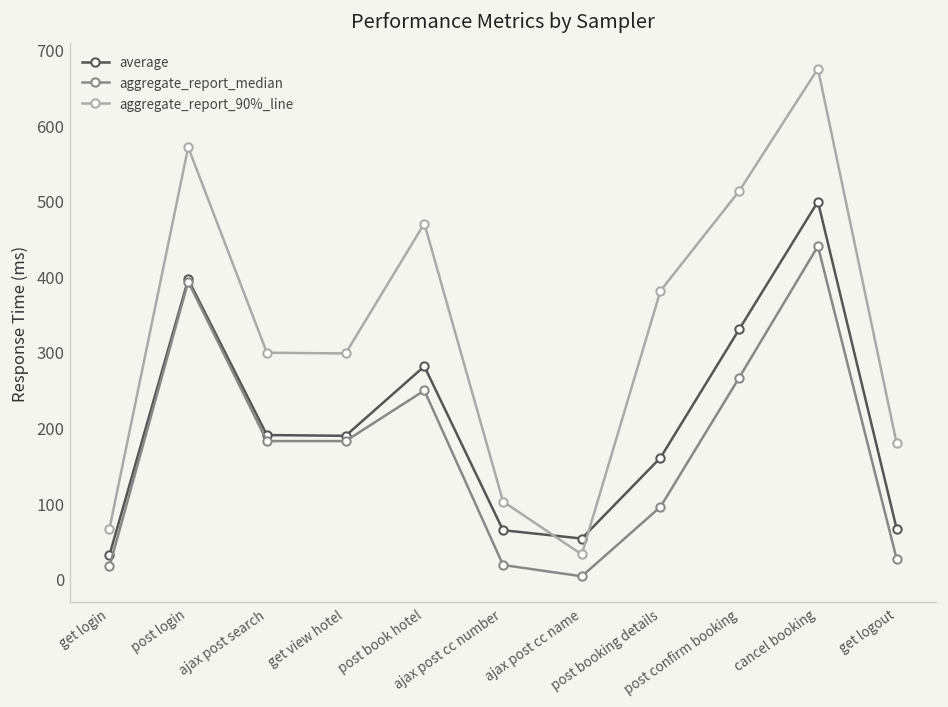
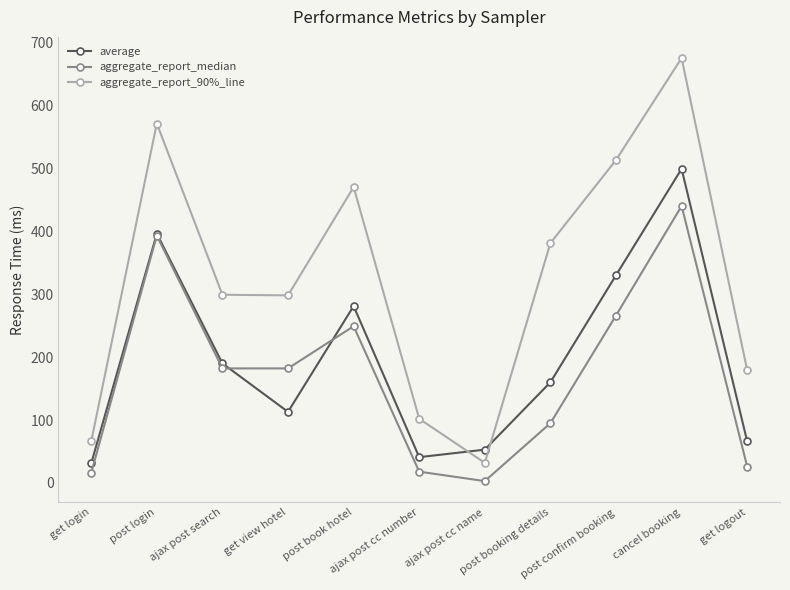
  {
    "average": {
      "get login": 30,
      "ajax post search": 190,
-     "get view hotel": 190,
+     "get view hotel": 110,
      "post book hotel": 280,
-     "ajax post cc number": 60,
+     "ajax post cc number": 40,
      "ajax post cc name": 50,
      "post booking details": 160,
      "post confirm booking": 330,
      "cancel booking": 500,
      "get logout": 70
    }
  }
